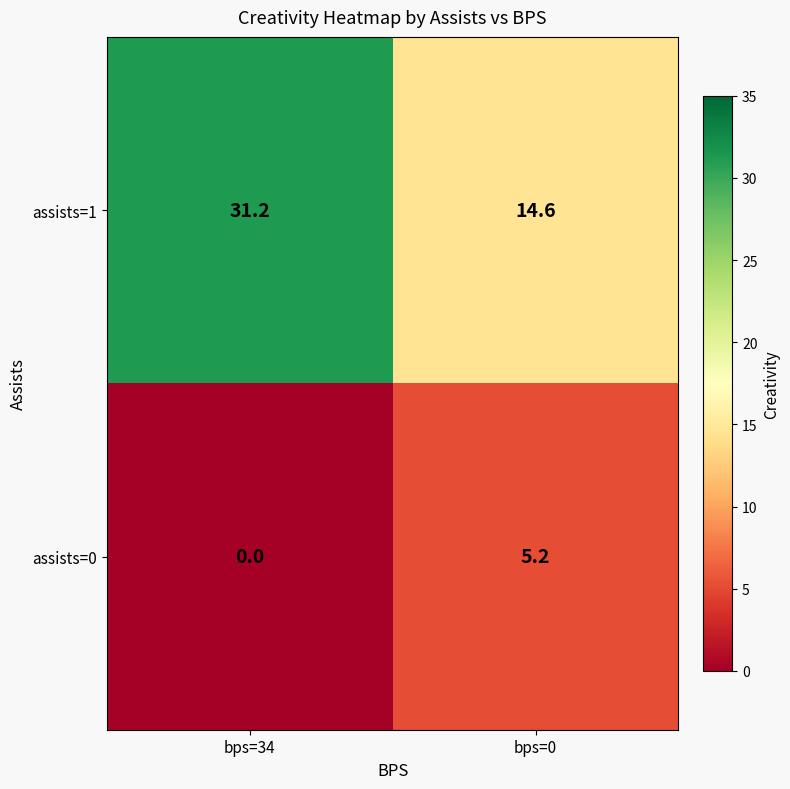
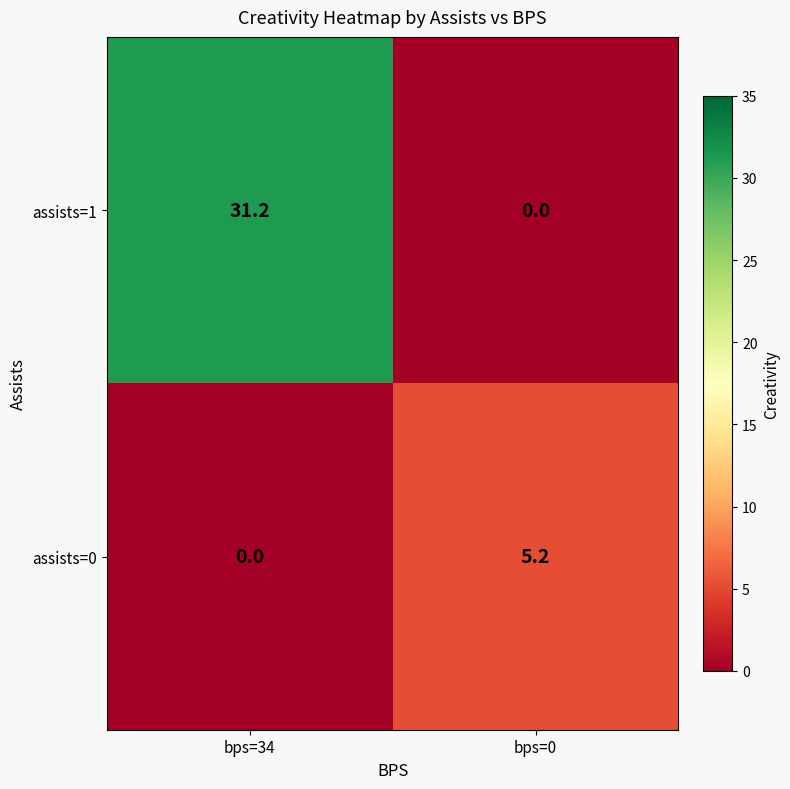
  {
    "assists=1": {
      "bps=34": 31.2,
-     "bps=0": 14.6
+     "bps=0": 0.0
    },
    "assists=0": {
      "bps=34": 0.0,
      "bps=0": 5.2
    }
  }
